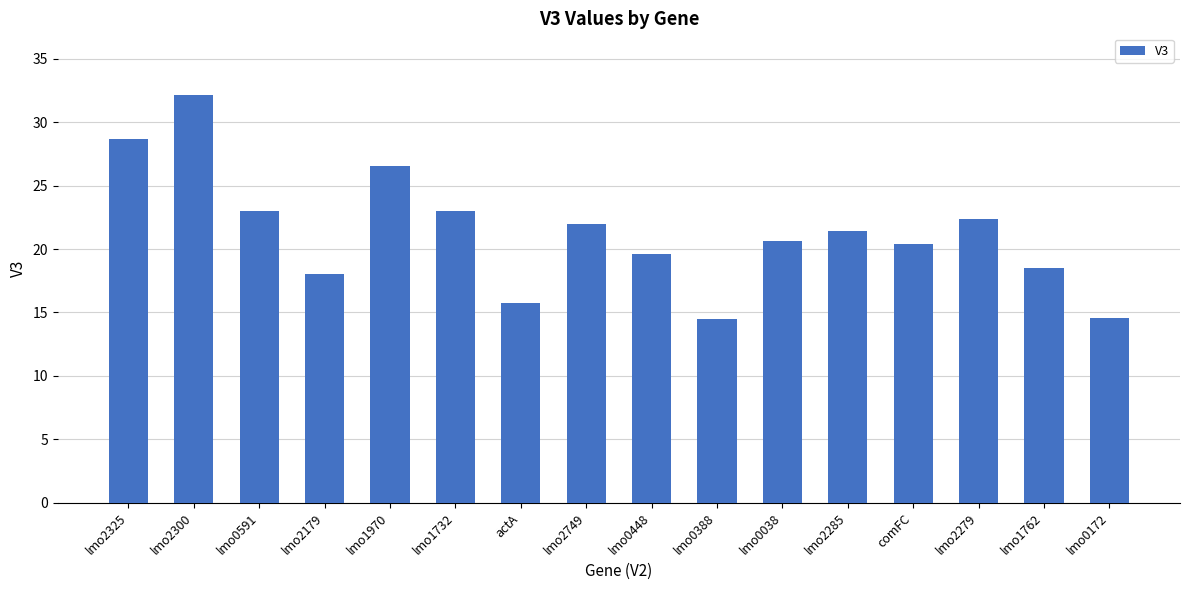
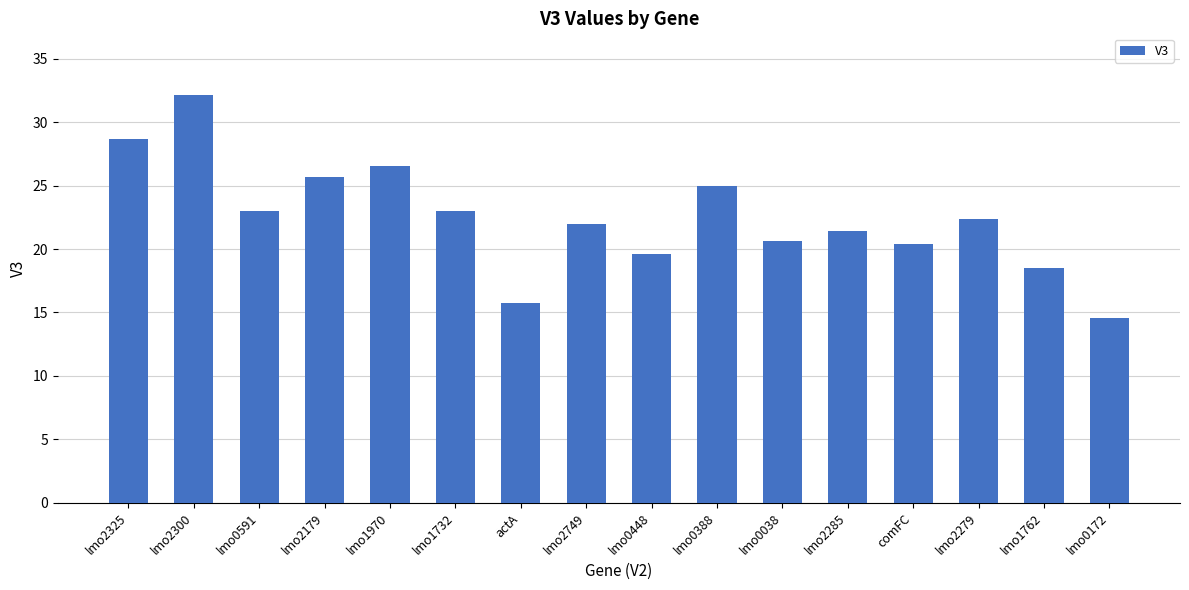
  {
    "lmo2325": 28.7,
    "lmo2300": 32.1,
    "lmo0591": 23.0,
-   "lmo2179": 18.0,
+   "lmo2179": 25.7,
    "lmo1970": 26.5,
    "lmo1732": 23.0,
    "actA": 15.8,
    "lmo2749": 22.0,
    "lmo0448": 19.6,
-   "lmo0388": 14.5,
+   "lmo0388": 25.0,
    "lmo0038": 20.7,
    "lmo2285": 21.4,
    "comFC": 20.4,
    "lmo2279": 22.4,
    "lmo1762": 18.5,
    "lmo0172": 14.6
  }
